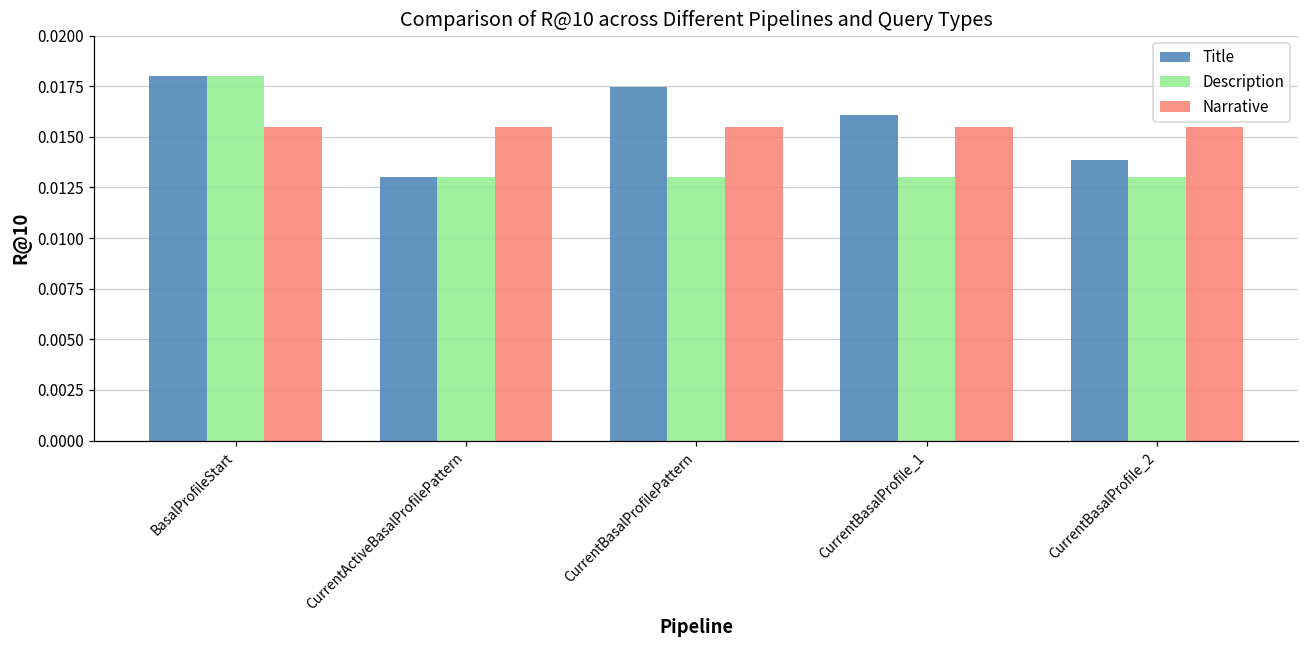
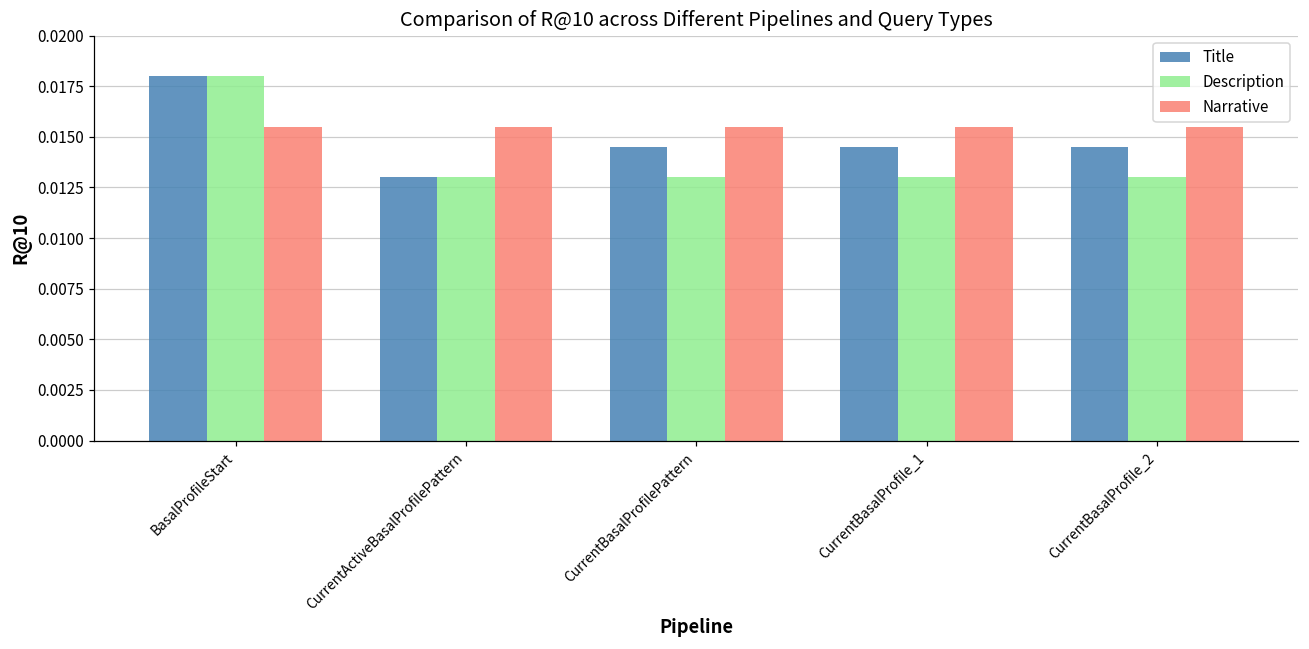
  {
    "Title": {
      "BasalProfileStart": 0.0180,
      "CurrentActiveBasalProfilePattern": 0.0130,
-     "CurrentBasalProfilePattern": 0.0175,
-     "CurrentBasalProfile_1": 0.0161,
-     "CurrentBasalProfile_2": 0.0139
+     "CurrentBasalProfilePattern": 0.0145,
+     "CurrentBasalProfile_1": 0.0145,
+     "CurrentBasalProfile_2": 0.0145
    },
    "Description": {
      "BasalProfileStart": 0.0180,
      "CurrentActiveBasalProfilePattern": 0.0130,
      "CurrentBasalProfilePattern": 0.0130,
      "CurrentBasalProfile_1": 0.0130,
      "CurrentBasalProfile_2": 0.0130
    },
    "Narrative": {
      "BasalProfileStart": 0.0155,
      "CurrentActiveBasalProfilePattern": 0.0155,
      "CurrentBasalProfilePattern": 0.0155,
      "CurrentBasalProfile_1": 0.0155,
      "CurrentBasalProfile_2": 0.0155
    }
  }
